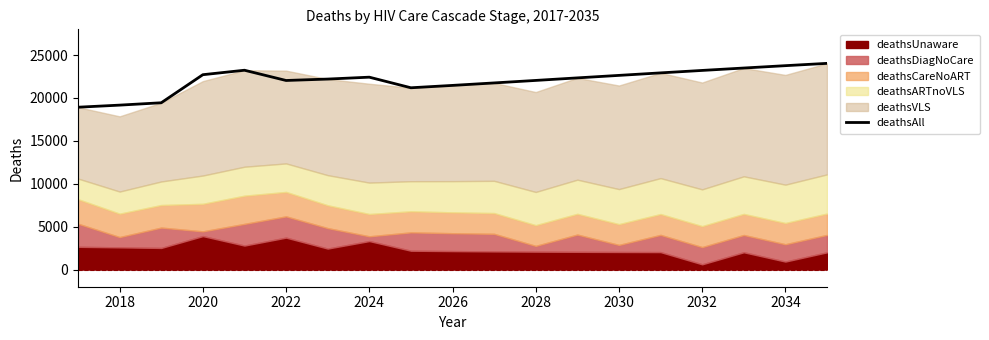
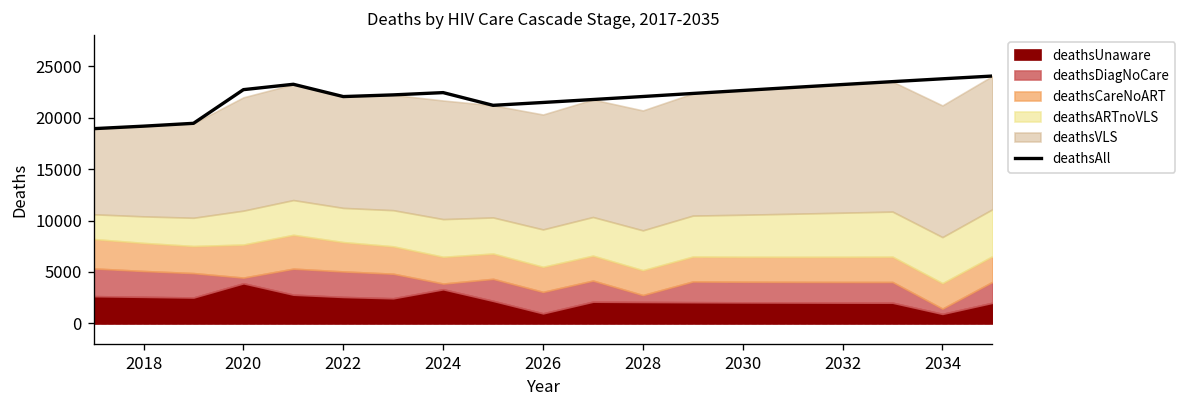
  {
    "deathsUnaware": {
      "2018": 3000,
      "2020": 4000,
-     "2022": 4000,
+     "2022": 3000,
      "2024": 3000,
-     "2026": 2000,
+     "2026": 1000,
      "2028": 2000,
      "2030": 2000,
-     "2032": 1000,
+     "2032": 2000,
      "2034": 1000
    },
    "deathsAll": {
      "2020": 23000,
      "2024": 22000,
      "2028": 22000,
      "2034": 24000
    },
    "deathsDiagNoCare": {
-     "2018": 1000,
+     "2018": 3000,
      "2020": 1000,
      "2022": 2000,
      "2024": 1000,
      "2026": 2000,
      "2028": 1000,
-     "2030": 1000,
+     "2030": 2000,
      "2032": 2000,
-     "2034": 2000
+     "2034": 1000
    }
  }
